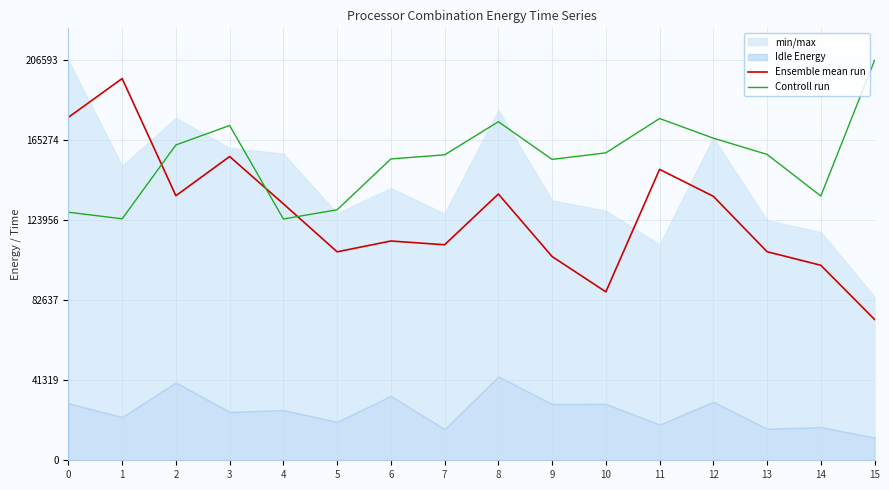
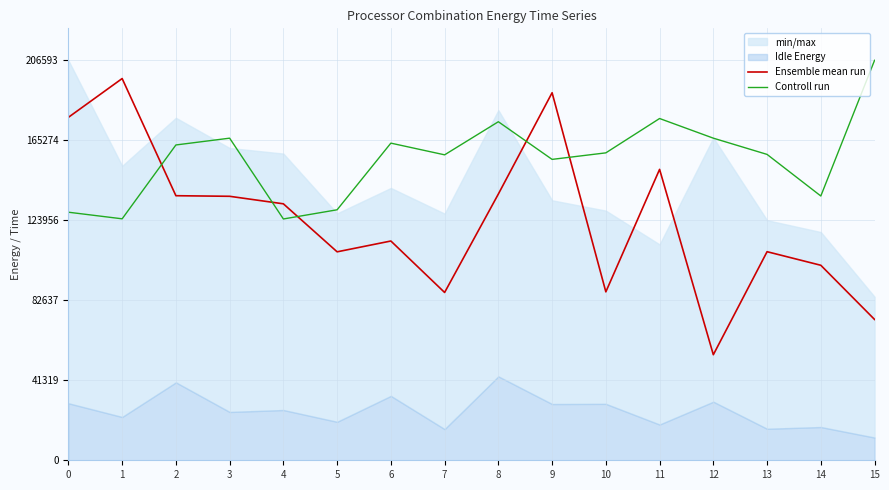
  {
    "Ensemble mean run": {
      "0": 177000,
      "1": 197000,
      "2": 137000,
-     "3": 157000,
+     "3": 136000,
      "4": 132000,
      "5": 108000,
      "6": 113000,
-     "7": 111000,
+     "7": 87000,
      "8": 138000,
-     "9": 105000,
+     "9": 190000,
      "10": 87000,
      "11": 150000,
-     "12": 136000,
+     "12": 55000,
      "13": 108000,
      "14": 101000,
      "15": 73000
    },
    "Controll run": {
      "0": 128000,
      "1": 125000,
      "2": 163000,
-     "3": 173000,
+     "3": 166000,
      "4": 125000,
      "5": 129000,
-     "6": 156000,
+     "6": 164000,
      "7": 158000,
      "8": 175000,
      "9": 155000,
      "10": 159000,
      "11": 177000,
      "13": 158000,
      "14": 137000,
      "15": 207000
    }
  }
